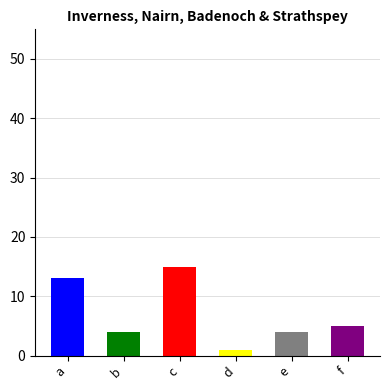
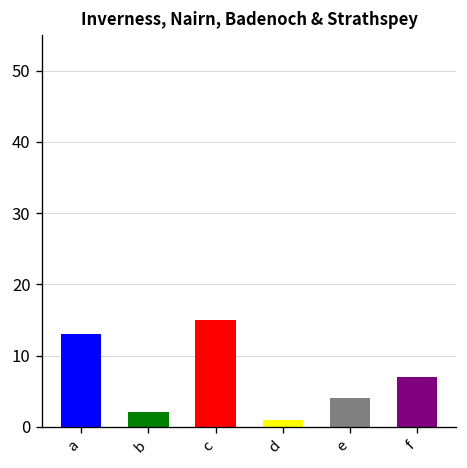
  {
    "a": 13,
-   "b": 4,
+   "b": 2,
    "c": 15,
    "d": 1,
    "e": 4,
-   "f": 5
+   "f": 7
  }
